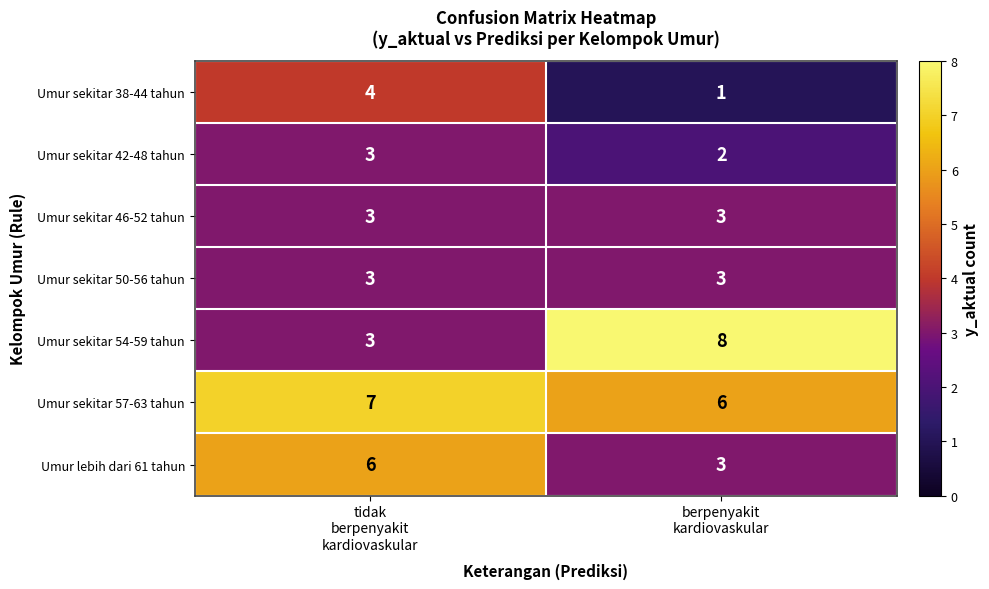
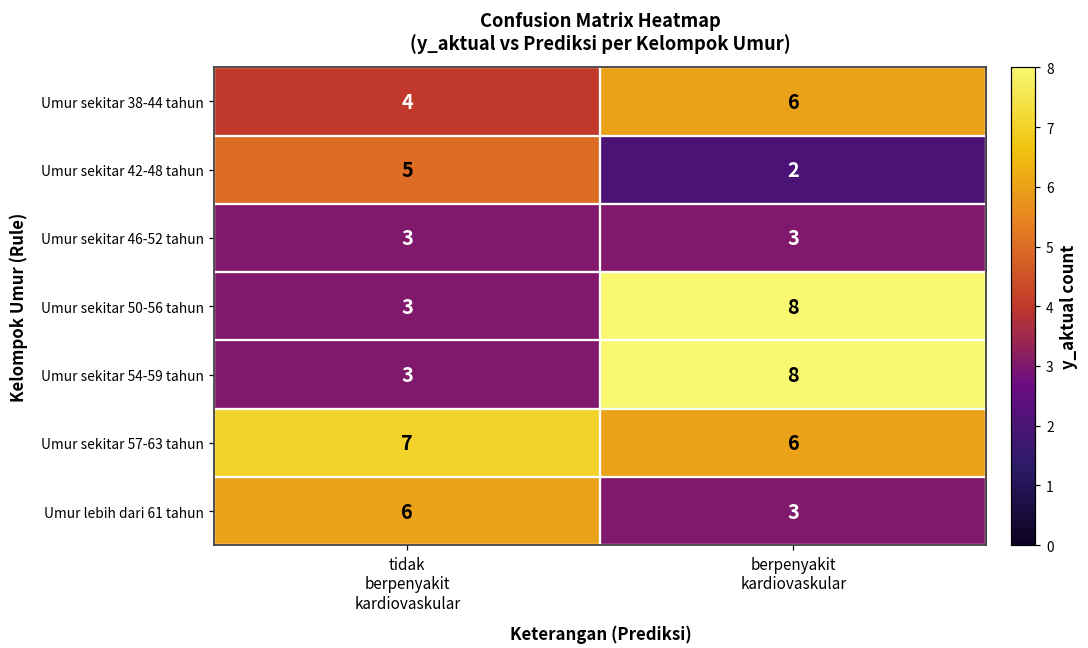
  {
    "Umur sekitar 38-44 tahun": {
      "tidak berpenyakit kardiovaskular": 4,
-     "berpenyakit kardiovaskular": 1
+     "berpenyakit kardiovaskular": 6
    },
    "Umur sekitar 42-48 tahun": {
-     "tidak berpenyakit kardiovaskular": 3,
+     "tidak berpenyakit kardiovaskular": 5,
      "berpenyakit kardiovaskular": 2
    },
    "Umur sekitar 46-52 tahun": {
      "tidak berpenyakit kardiovaskular": 3,
      "berpenyakit kardiovaskular": 3
    },
    "Umur sekitar 50-56 tahun": {
      "tidak berpenyakit kardiovaskular": 3,
-     "berpenyakit kardiovaskular": 3
+     "berpenyakit kardiovaskular": 8
    },
    "Umur sekitar 54-59 tahun": {
      "tidak berpenyakit kardiovaskular": 3,
      "berpenyakit kardiovaskular": 8
    },
    "Umur sekitar 57-63 tahun": {
      "tidak berpenyakit kardiovaskular": 7,
      "berpenyakit kardiovaskular": 6
    },
    "Umur lebih dari 61 tahun": {
      "tidak berpenyakit kardiovaskular": 6,
      "berpenyakit kardiovaskular": 3
    }
  }
